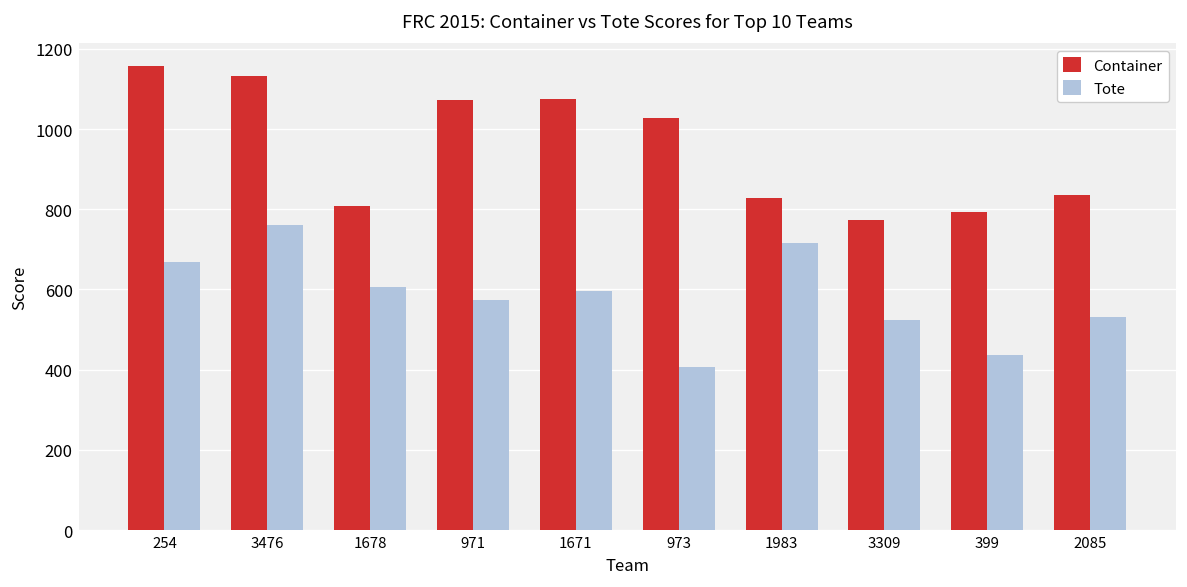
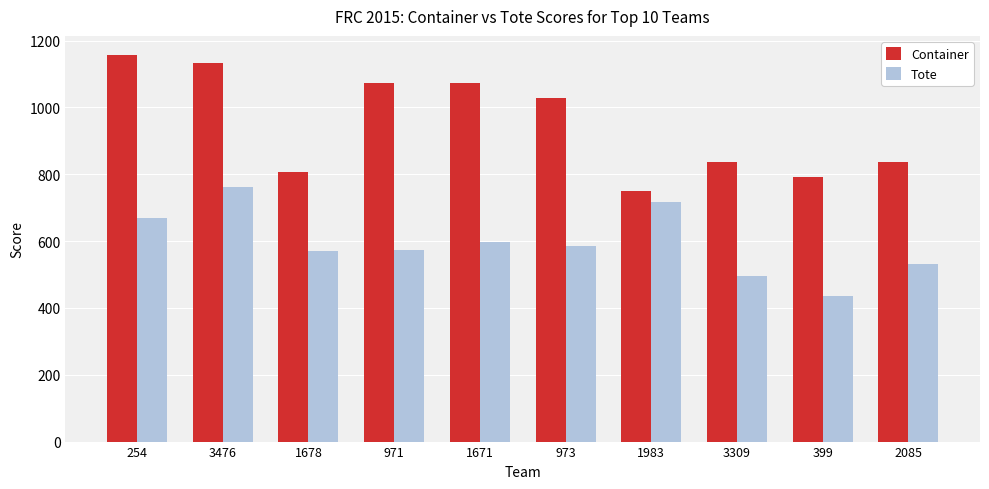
  {
    "Container": {
      "254": 1160,
      "3476": 1130,
      "1678": 810,
      "971": 1070,
      "1671": 1070,
      "973": 1030,
-     "1983": 830,
-     "3309": 770,
+     "1983": 750,
+     "3309": 840,
      "399": 790,
      "2085": 840
    },
    "Tote": {
      "254": 670,
      "3476": 760,
-     "1678": 610,
+     "1678": 570,
      "971": 570,
      "1671": 600,
-     "973": 410,
+     "973": 590,
      "1983": 720,
-     "3309": 520,
+     "3309": 500,
      "399": 440,
      "2085": 530
    }
  }
